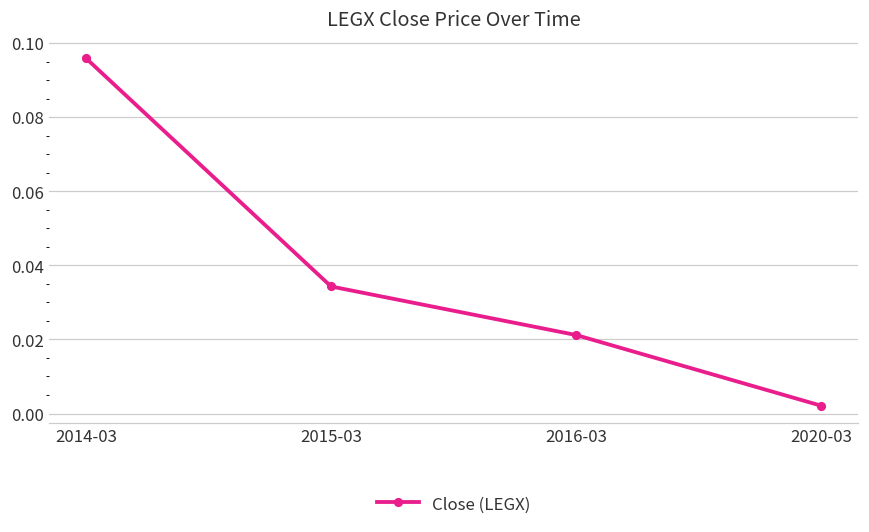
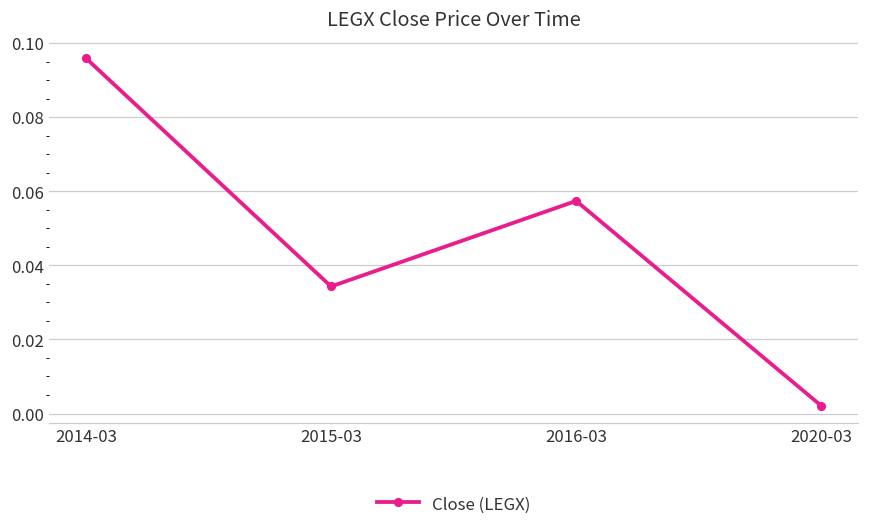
  {
    "2014-03": 0.096,
    "2015-03": 0.034,
-   "2016-03": 0.021,
+   "2016-03": 0.057,
    "2020-03": 0.002
  }
